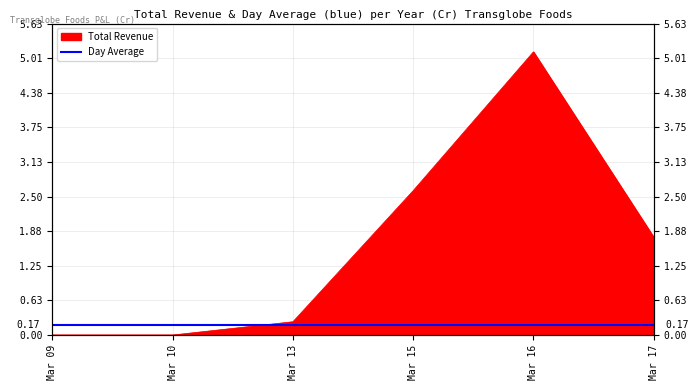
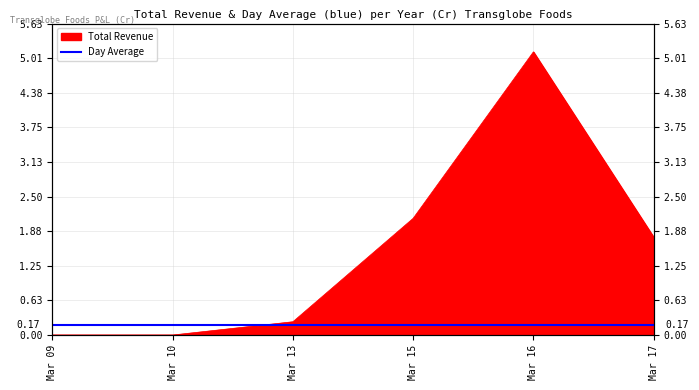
  {
    "Total Revenue": {
      "Mar 09": 0.0,
      "Mar 10": 0.0,
      "Mar 13": 0.2,
-     "Mar 15": 2.6,
+     "Mar 15": 2.1,
      "Mar 16": 5.1,
      "Mar 17": 1.8
    },
    "Day Average": {
      "Mar 09": 0.17,
      "Mar 17": 0.17
    }
  }
